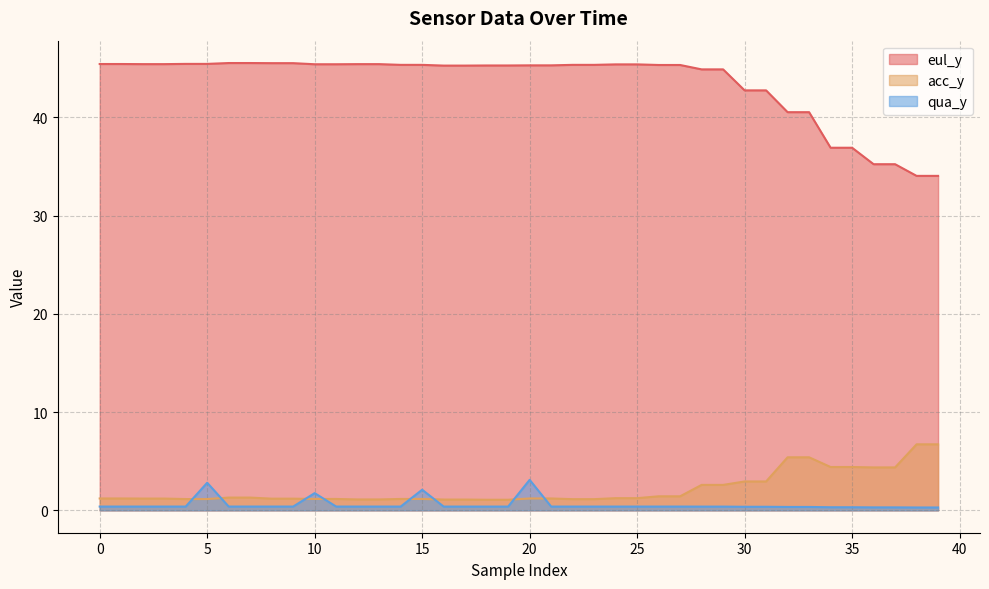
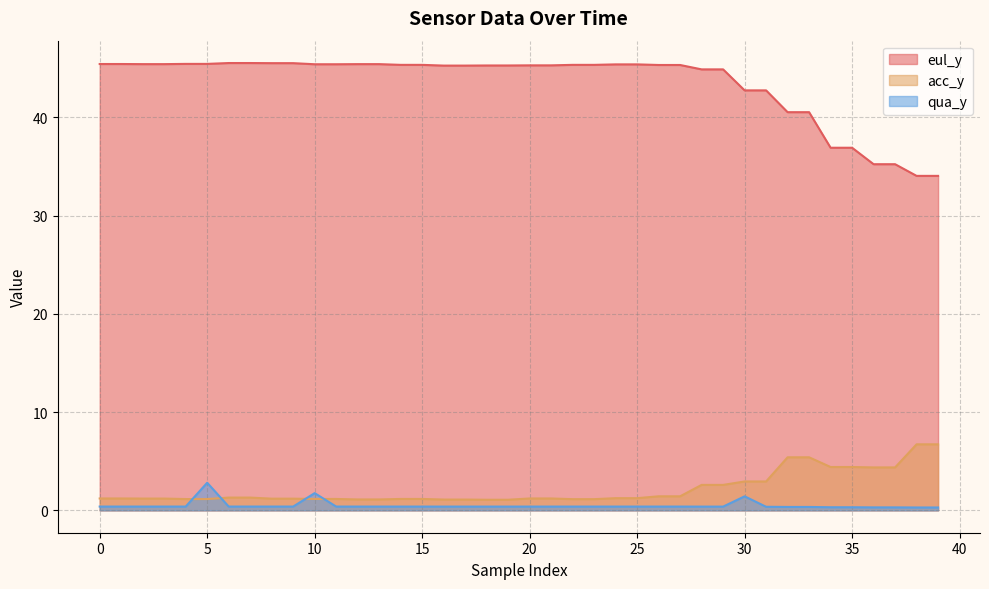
  {
    "qua_y": {
      "0": 0,
      "5": 3,
      "10": 2,
-     "15": 2,
-     "20": 3,
+     "15": 0,
+     "20": 0,
      "25": 0,
-     "30": 0,
+     "30": 1,
      "35": 0
    }
  }
